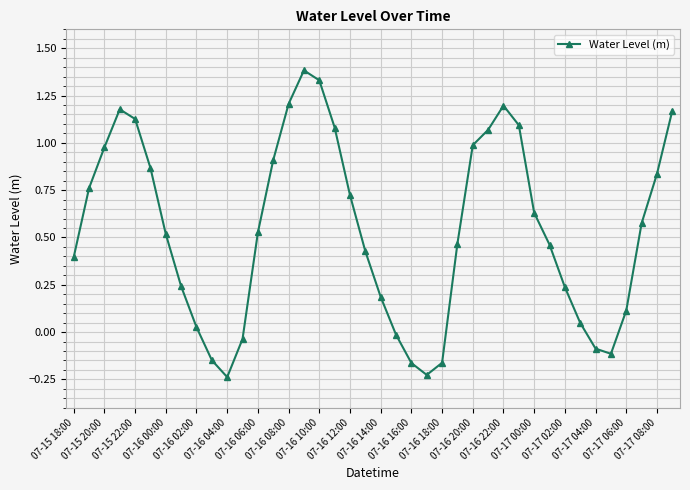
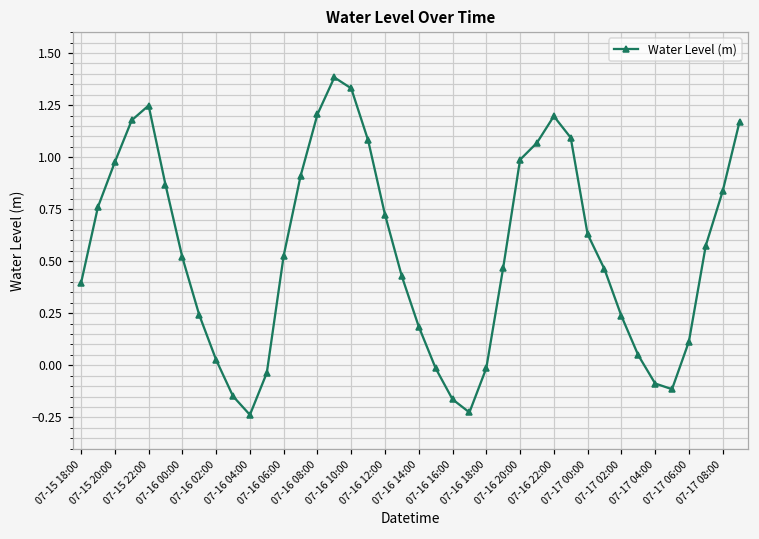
  {
    "07-15 18:00": 0.40,
    "07-15 20:00": 0.98,
-   "07-15 22:00": 1.13,
+   "07-15 22:00": 1.25,
    "07-16 00:00": 0.52,
    "07-16 02:00": 0.03,
    "07-16 04:00": -0.24,
    "07-16 06:00": 0.53,
    "07-16 08:00": 1.21,
    "07-16 10:00": 1.33,
    "07-16 12:00": 0.72,
    "07-16 14:00": 0.19,
    "07-16 16:00": -0.16,
-   "07-16 18:00": -0.16,
+   "07-16 18:00": -0.01,
    "07-16 20:00": 0.99,
    "07-16 22:00": 1.20,
    "07-17 00:00": 0.63,
    "07-17 02:00": 0.24,
    "07-17 04:00": -0.09,
    "07-17 06:00": 0.11,
    "07-17 08:00": 0.84
  }
